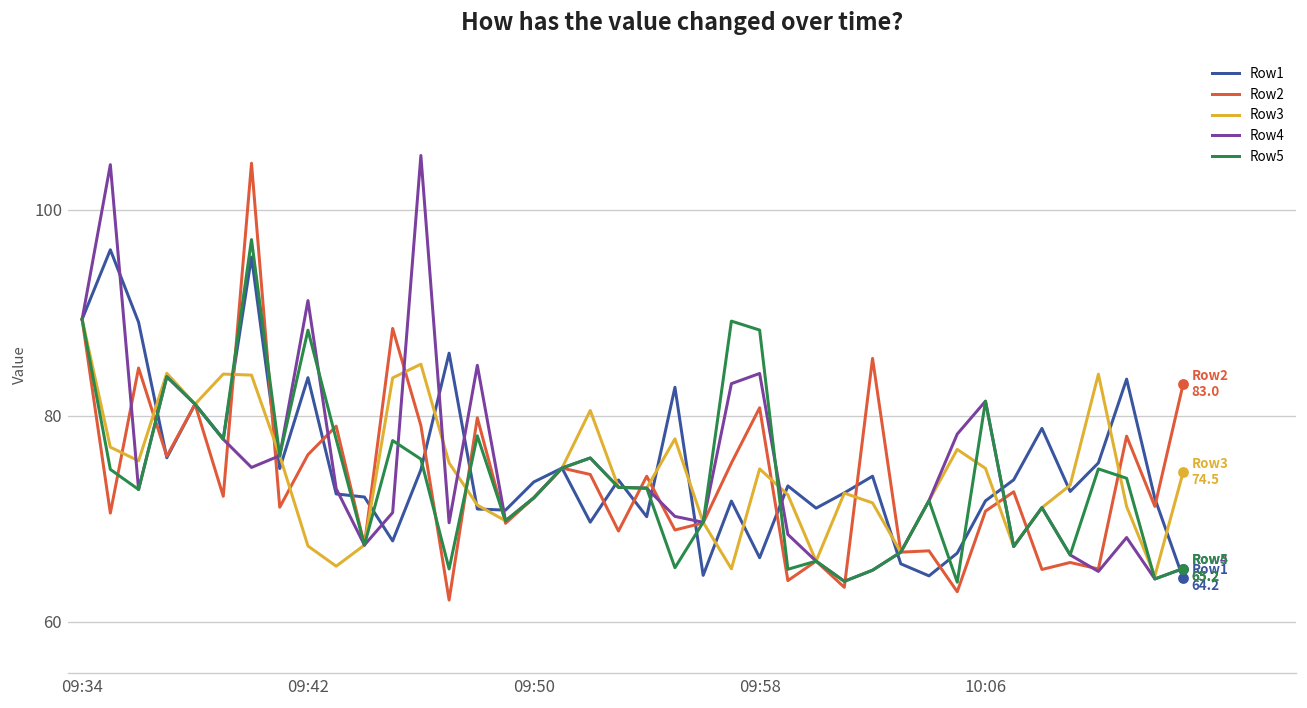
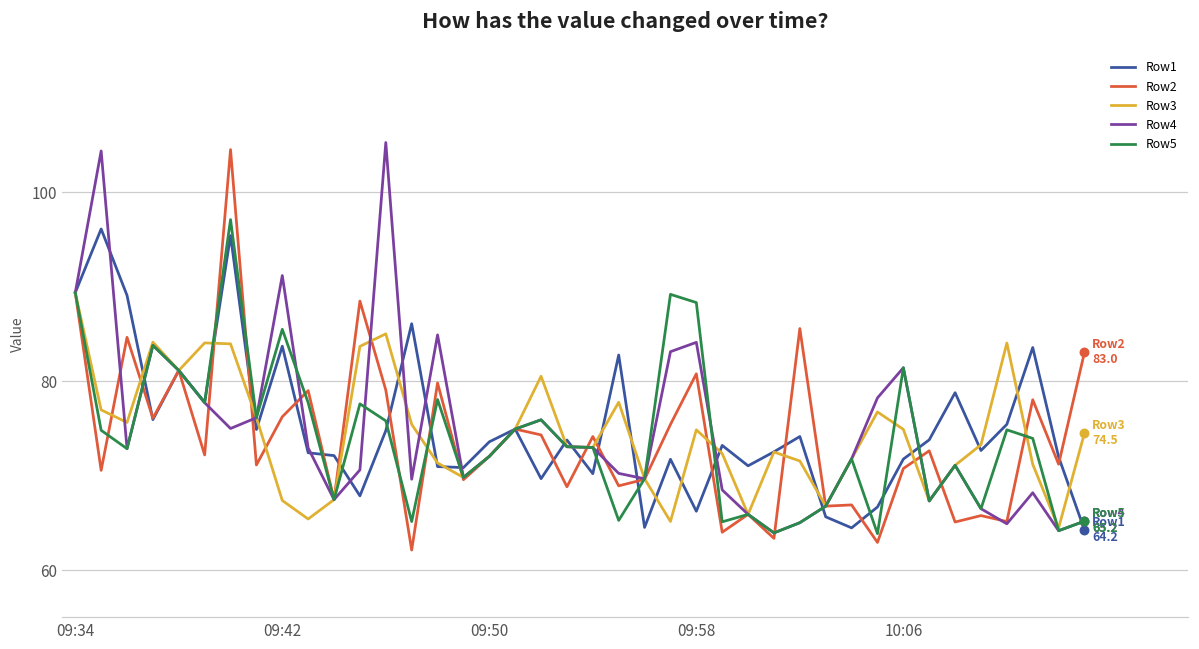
  {
    "Row5": {
-     "09:42": 88,
+     "09:42": 85,
      "09:58": 88
    }
  }
